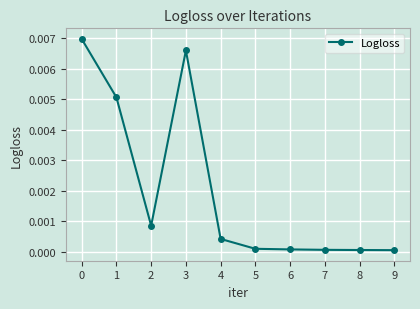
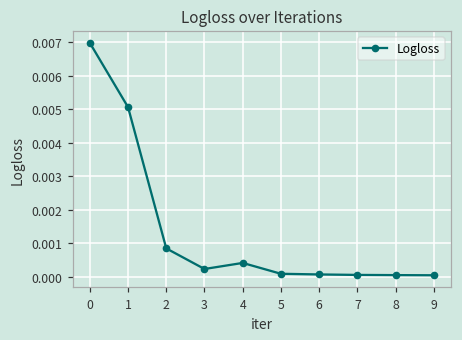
  {
    "0": 0.0070,
    "1": 0.0051,
    "2": 0.0008,
-   "3": 0.0066,
+   "3": 0.0002,
    "4": 0.0004,
    "5": 0.0001,
    "6": 0.0001,
    "7": 0.0001,
    "8": 0.0000,
    "9": 0.0000
  }
